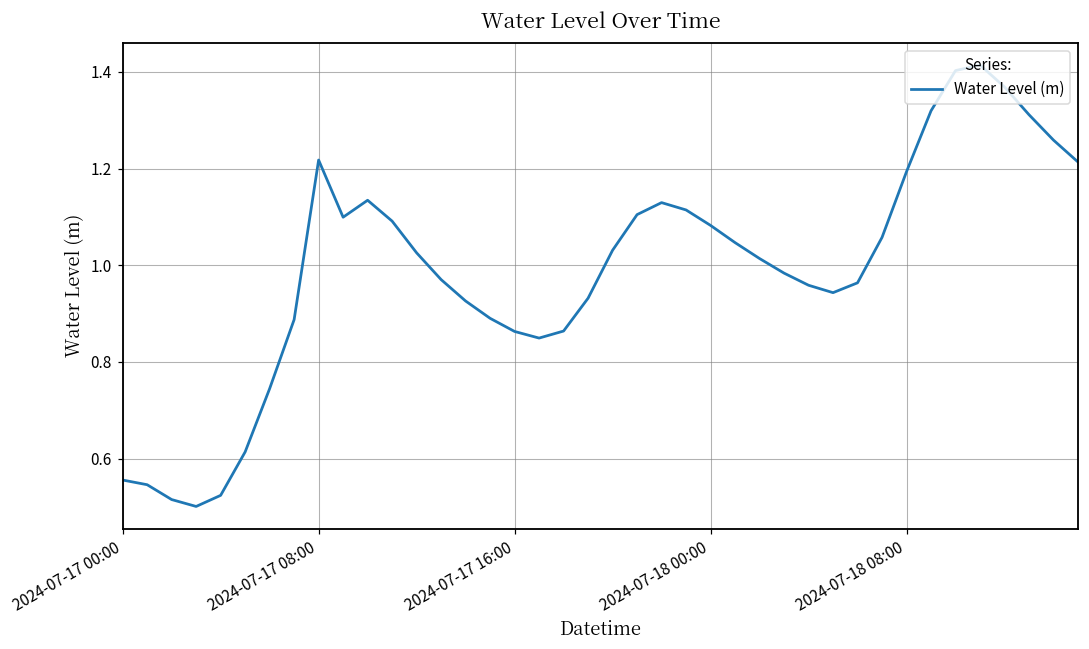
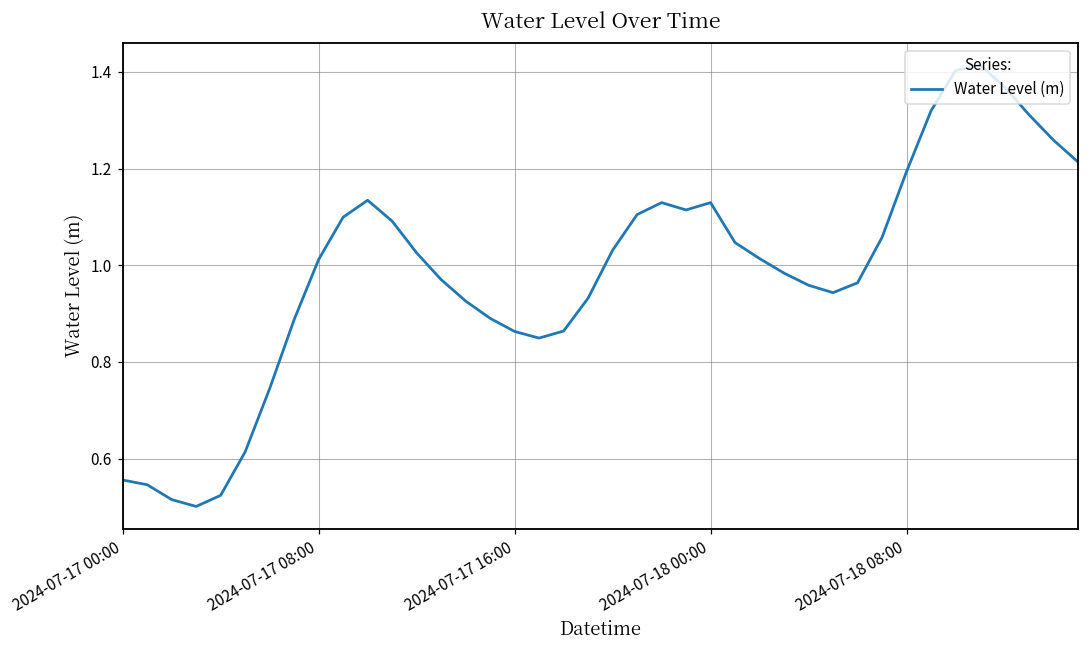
  {
    "2024-07-17 00:00": 0.56,
-   "2024-07-17 08:00": 1.22,
+   "2024-07-17 08:00": 1.01,
    "2024-07-17 16:00": 0.86,
-   "2024-07-18 00:00": 1.08,
+   "2024-07-18 00:00": 1.13,
    "2024-07-18 08:00": 1.19
  }
